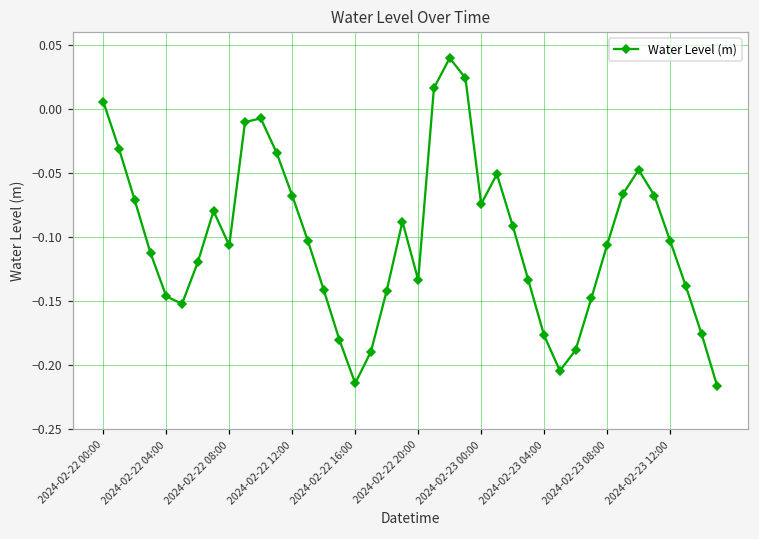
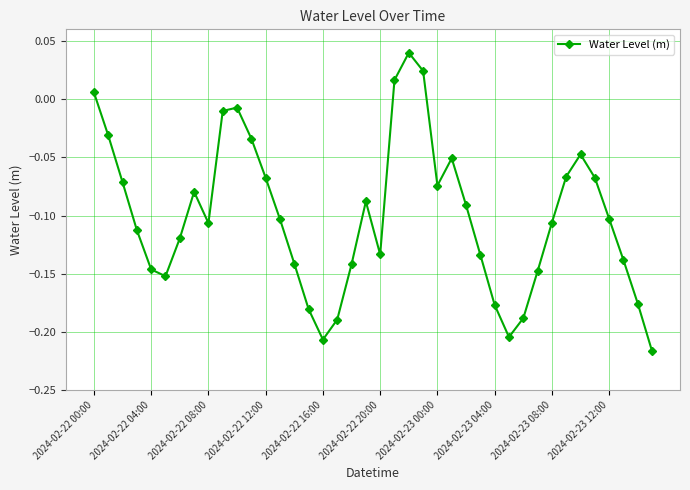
  {
    "2024-02-22 00:00": 0.006,
    "2024-02-22 04:00": -0.146,
    "2024-02-22 08:00": -0.106,
    "2024-02-22 12:00": -0.068,
-   "2024-02-22 16:00": -0.214,
+   "2024-02-22 16:00": -0.207,
    "2024-02-22 20:00": -0.133,
    "2024-02-23 00:00": -0.074,
    "2024-02-23 04:00": -0.177,
    "2024-02-23 08:00": -0.106,
    "2024-02-23 12:00": -0.103
  }
